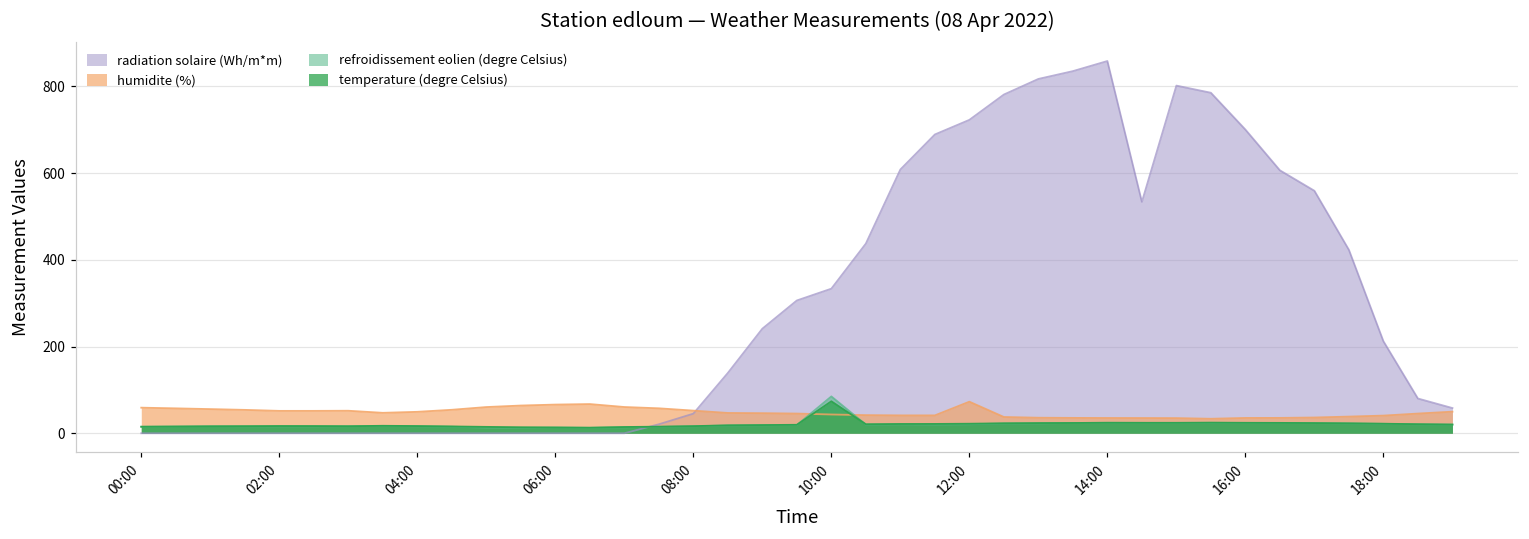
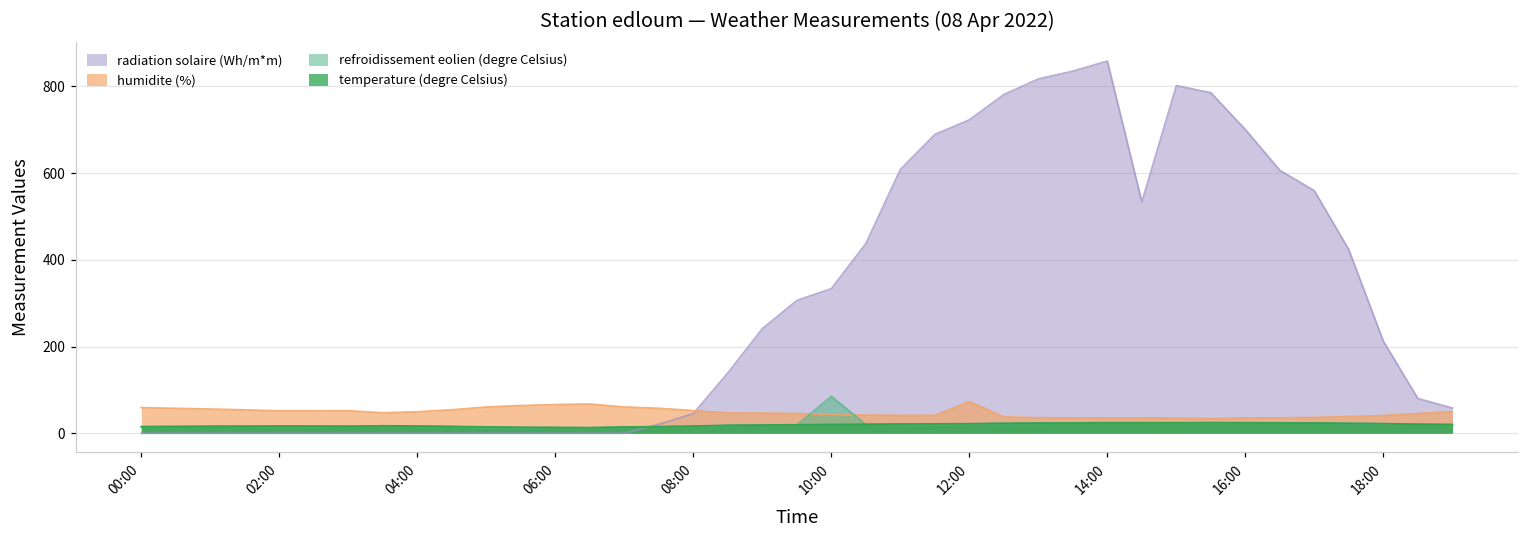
  {
    "radiation solaire (Wh/m*m)": {
      "00:00": 0,
      "02:00": 0,
      "04:00": 0,
      "06:00": 0,
      "08:00": 50,
      "10:00": 330,
      "12:00": 720,
      "14:00": 860,
      "16:00": 700,
      "18:00": 210
    },
    "humidite (%)": {
      "00:00": 60,
      "02:00": 50,
      "04:00": 50,
      "06:00": 70,
      "08:00": 50,
      "10:00": 40,
      "12:00": 70,
      "14:00": 40,
      "16:00": 40,
      "18:00": 40
    },
    "refroidissement eolien (degre Celsius)": {
      "10:00": 90
    },
    "temperature (degre Celsius)": {
-     "10:00": 70
+     "10:00": 20
    }
  }
